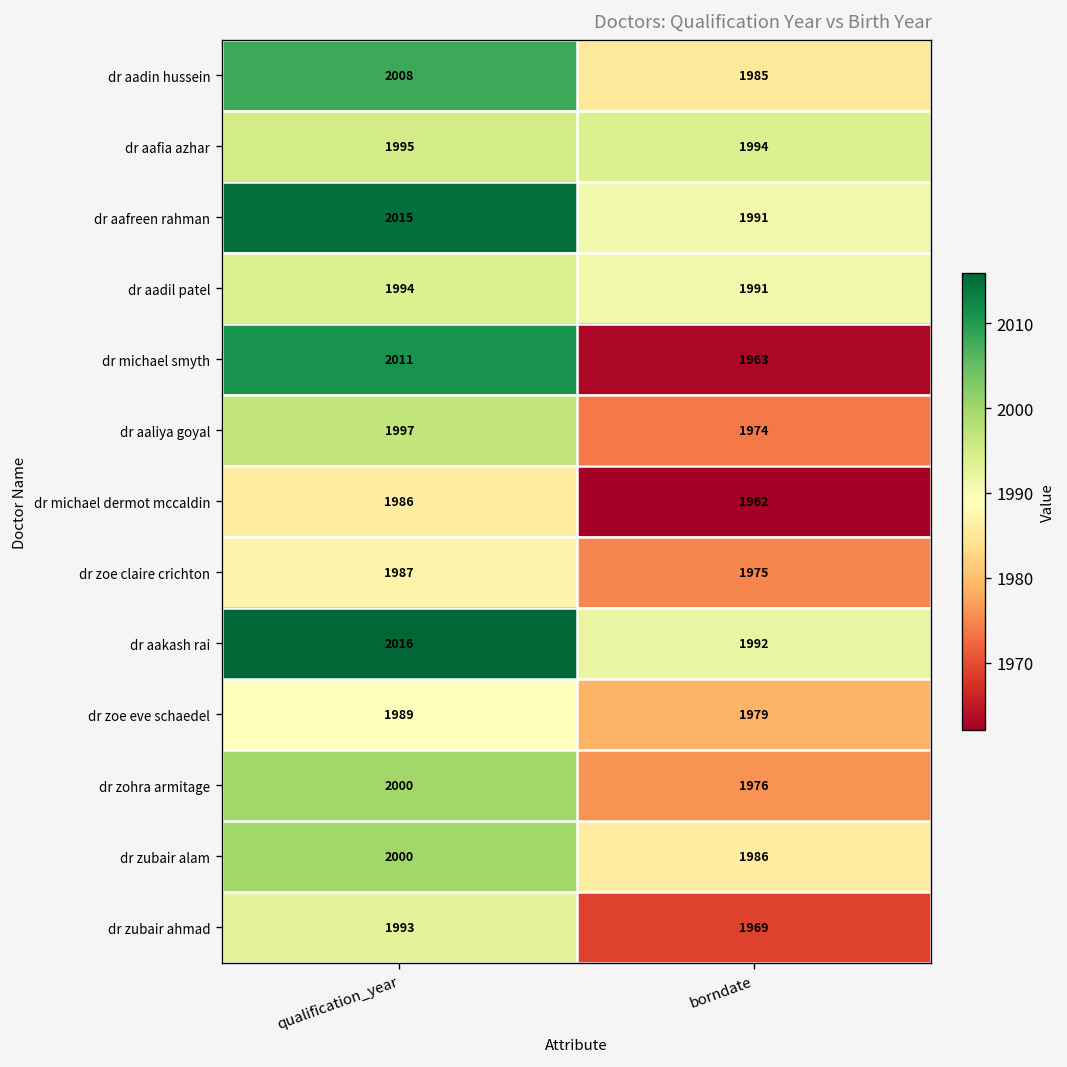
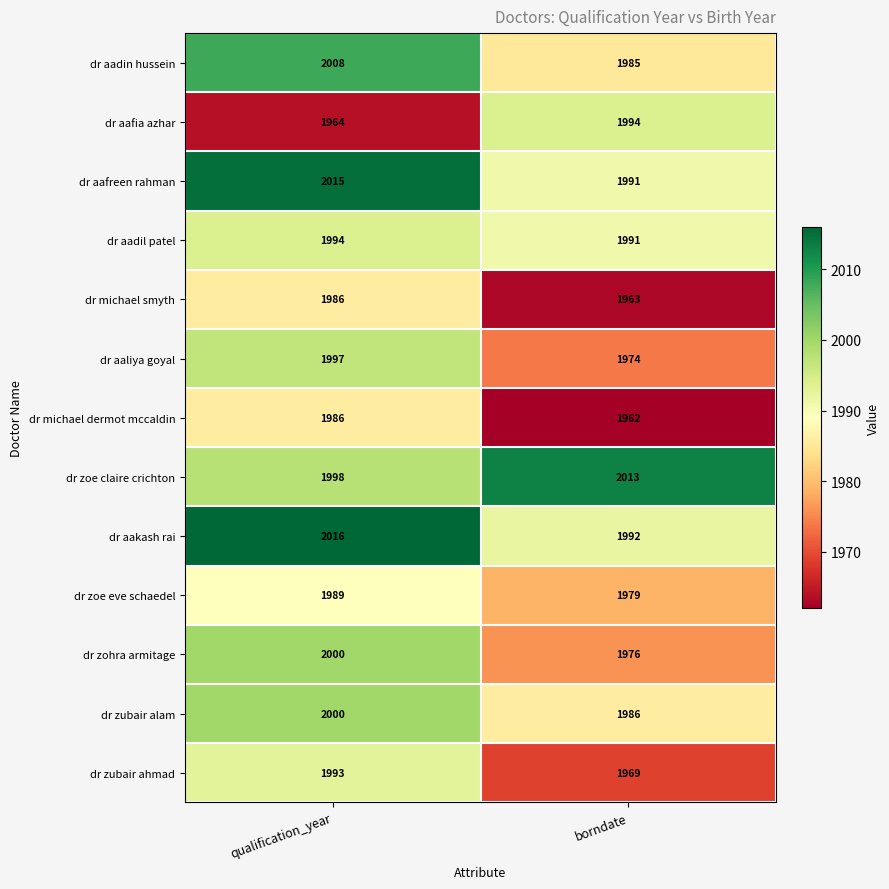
  {
    "dr aadin hussein": {
      "qualification_year": 2008,
      "borndate": 1985
    },
    "dr aafia azhar": {
-     "qualification_year": 1995,
+     "qualification_year": 1964,
      "borndate": 1994
    },
    "dr aafreen rahman": {
      "qualification_year": 2015,
      "borndate": 1991
    },
    "dr aadil patel": {
      "qualification_year": 1994,
      "borndate": 1991
    },
    "dr michael smyth": {
-     "qualification_year": 2011,
+     "qualification_year": 1986,
      "borndate": 1963
    },
    "dr aaliya goyal": {
      "qualification_year": 1997,
      "borndate": 1974
    },
    "dr michael dermot mccaldin": {
      "qualification_year": 1986,
      "borndate": 1962
    },
    "dr zoe claire crichton": {
-     "qualification_year": 1987,
-     "borndate": 1975
+     "qualification_year": 1998,
+     "borndate": 2013
    },
    "dr aakash rai": {
      "qualification_year": 2016,
      "borndate": 1992
    },
    "dr zoe eve schaedel": {
      "qualification_year": 1989,
      "borndate": 1979
    },
    "dr zohra armitage": {
      "qualification_year": 2000,
      "borndate": 1976
    },
    "dr zubair alam": {
      "qualification_year": 2000,
      "borndate": 1986
    },
    "dr zubair ahmad": {
      "qualification_year": 1993,
      "borndate": 1969
    }
  }
